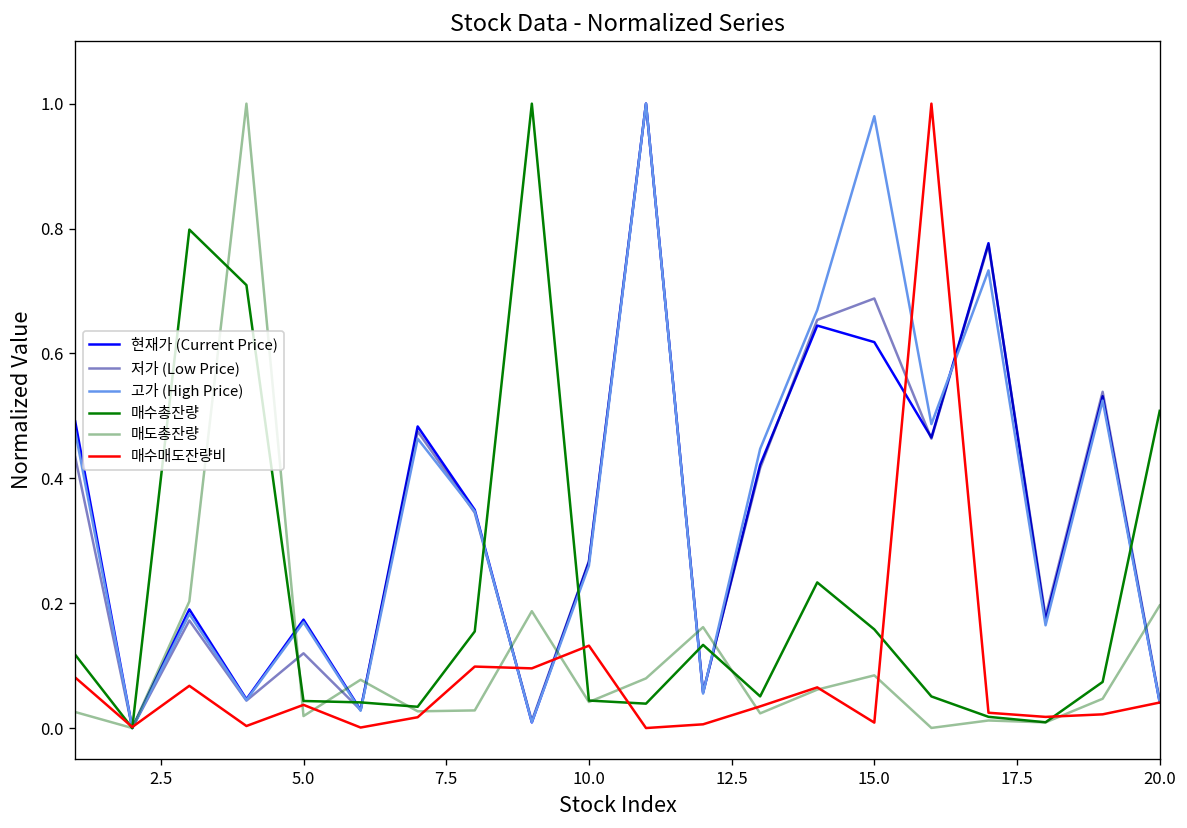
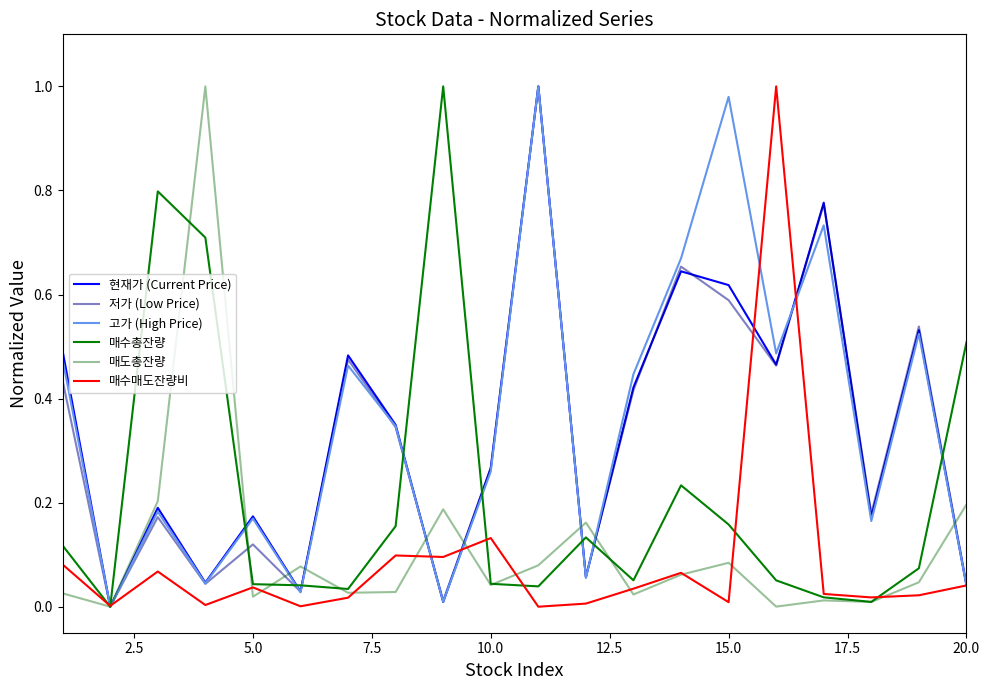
  {
    "현재가 (Current Price)": {
      "15.0": 0.62
    },
    "저가 (Low Price)": {
      "5.0": 0.12,
-     "15.0": 0.69
+     "15.0": 0.59
    },
    "고가 (High Price)": {
      "10.0": 0.26,
      "15.0": 0.98
    },
    "매수매도잔량비": {
      "5.0": 0.04,
      "10.0": 0.13,
      "15.0": 0.01
    }
  }
